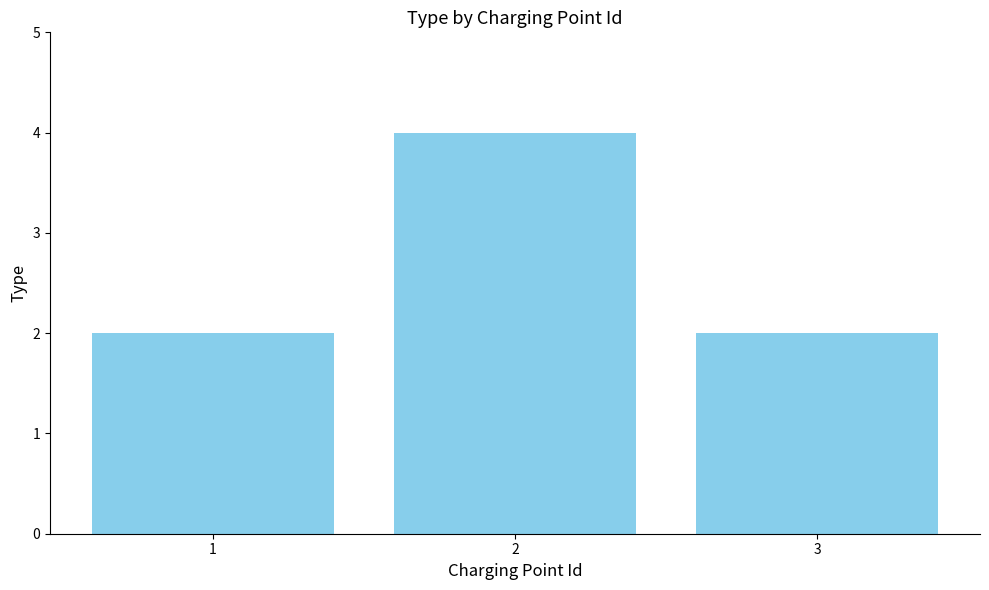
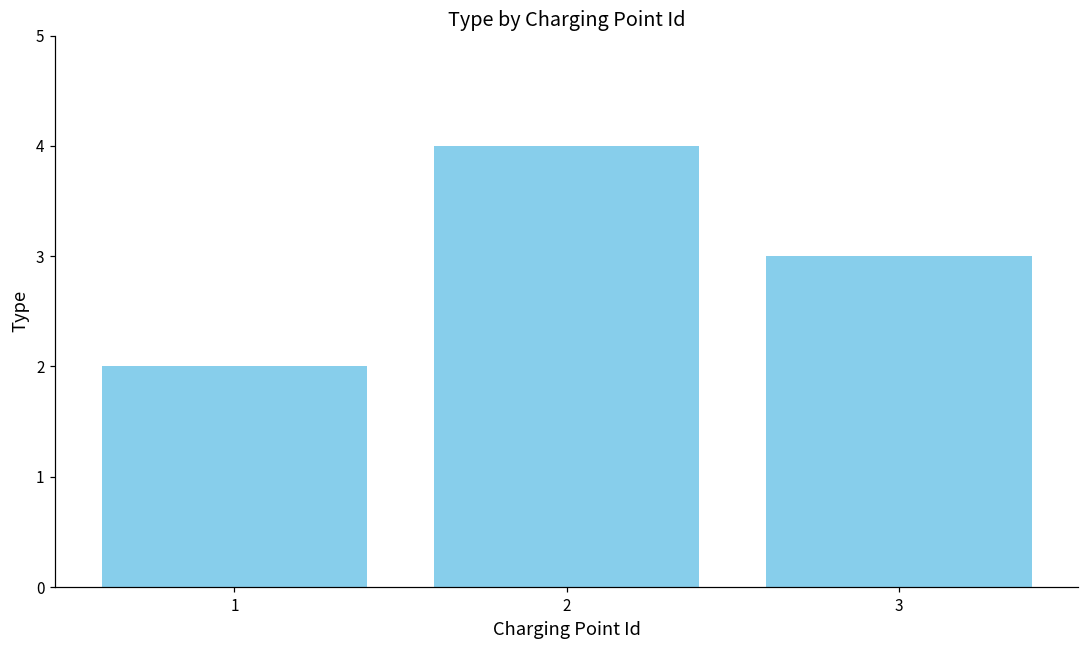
  {
    "1": 2,
    "2": 4,
-   "3": 2
+   "3": 3
  }
